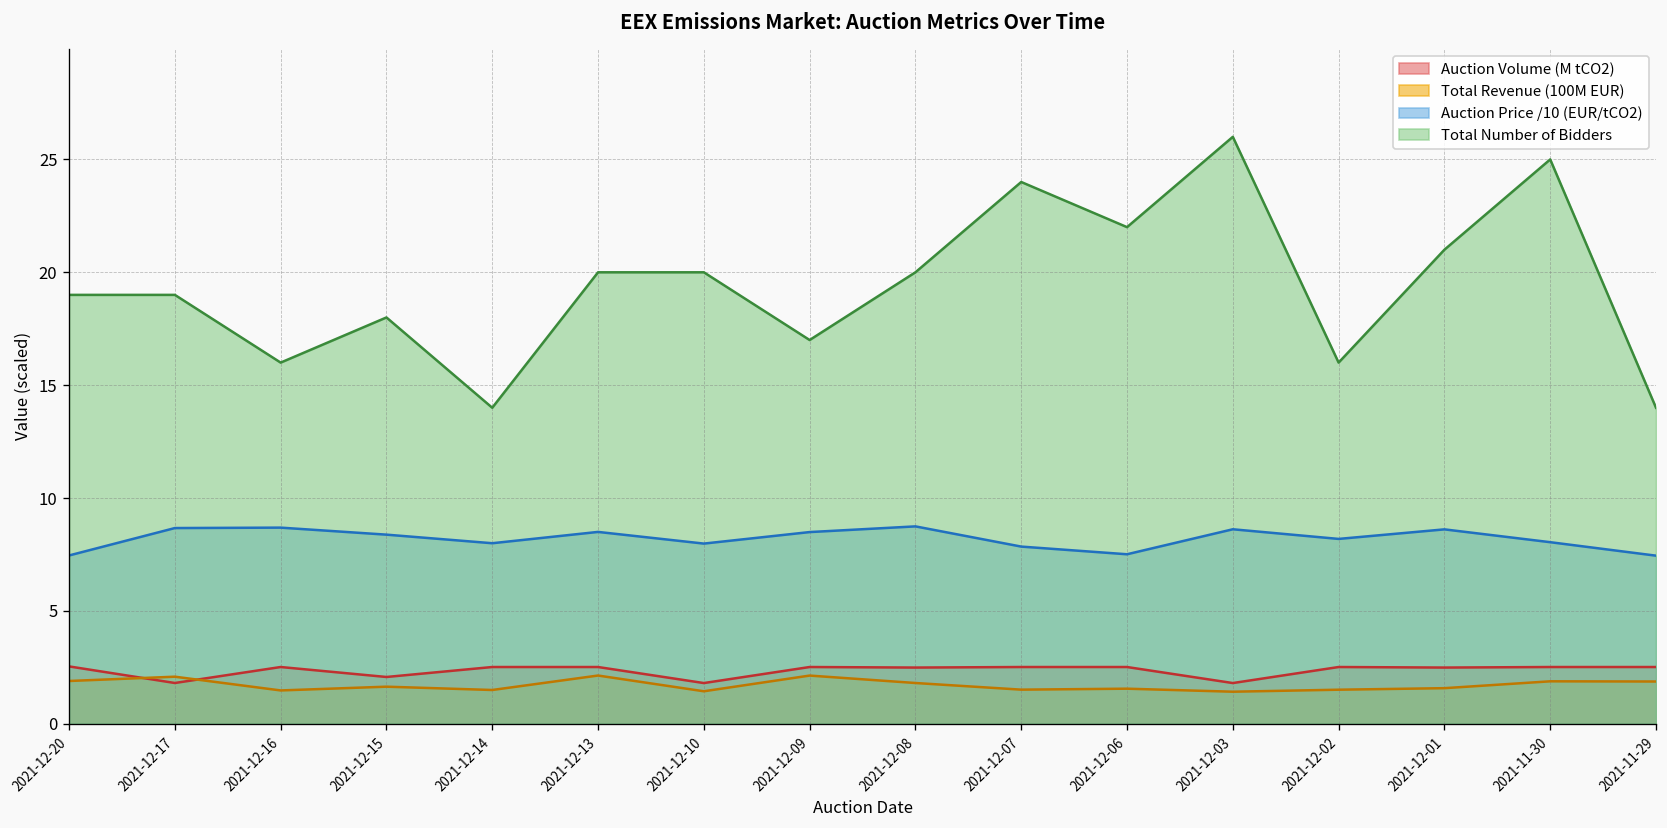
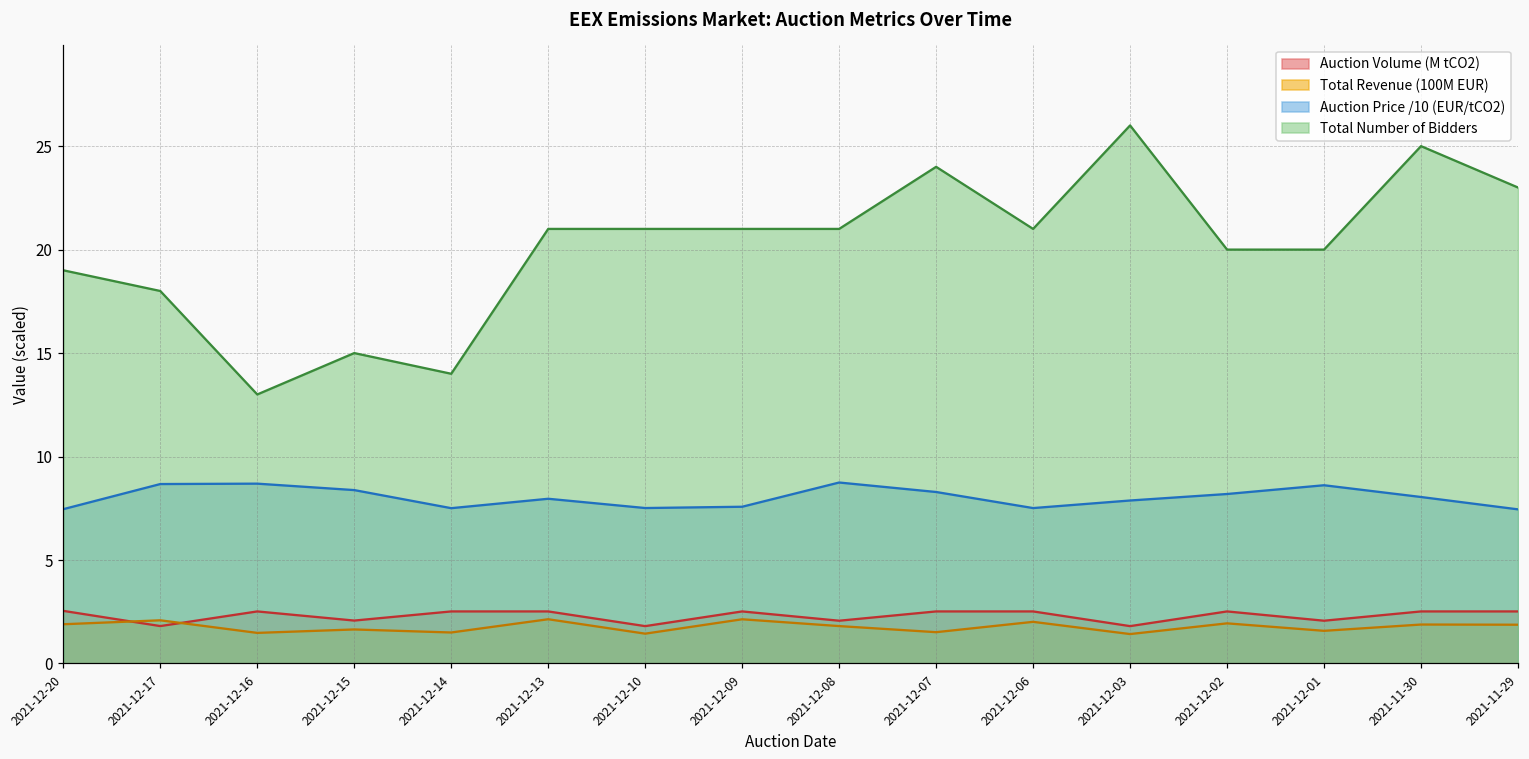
  {
    "Auction Volume (M tCO2)": {
      "2021-12-20": 2.5,
      "2021-12-17": 1.8,
      "2021-12-16": 2.5,
      "2021-12-15": 2.1,
      "2021-12-14": 2.5,
      "2021-12-13": 2.5,
      "2021-12-10": 1.8,
      "2021-12-09": 2.5,
-     "2021-12-08": 2.5,
+     "2021-12-08": 2.1,
      "2021-12-07": 2.5,
      "2021-12-06": 2.5,
      "2021-12-03": 1.8,
      "2021-12-02": 2.5,
-     "2021-12-01": 2.5,
+     "2021-12-01": 2.1,
      "2021-11-30": 2.5,
      "2021-11-29": 2.5
    },
    "Total Revenue (100M EUR)": {
      "2021-12-20": 1.9,
      "2021-12-17": 2.1,
      "2021-12-16": 1.5,
      "2021-12-15": 1.6,
      "2021-12-14": 1.5,
      "2021-12-13": 2.1,
      "2021-12-10": 1.4,
      "2021-12-09": 2.1,
      "2021-12-08": 1.8,
      "2021-12-07": 1.5,
-     "2021-12-06": 1.6,
+     "2021-12-06": 2.0,
      "2021-12-03": 1.4,
-     "2021-12-02": 1.5,
+     "2021-12-02": 1.9,
      "2021-12-01": 1.6,
      "2021-11-30": 1.9,
      "2021-11-29": 1.9
    },
    "Auction Price /10 (EUR/tCO2)": {
      "2021-12-20": 7.5,
      "2021-12-17": 8.7,
      "2021-12-16": 8.7,
      "2021-12-15": 8.4,
-     "2021-12-14": 8.0,
-     "2021-12-13": 8.5,
-     "2021-12-10": 8.0,
-     "2021-12-09": 8.5,
+     "2021-12-14": 7.5,
+     "2021-12-13": 8.0,
+     "2021-12-10": 7.5,
+     "2021-12-09": 7.6,
      "2021-12-08": 8.7,
-     "2021-12-07": 7.9,
+     "2021-12-07": 8.3,
      "2021-12-06": 7.5,
-     "2021-12-03": 8.6,
+     "2021-12-03": 7.9,
      "2021-12-02": 8.2,
      "2021-12-01": 8.6,
      "2021-11-30": 8.0,
      "2021-11-29": 7.4
    },
    "Total Number of Bidders": {
      "2021-12-20": 19,
-     "2021-12-17": 19,
-     "2021-12-16": 16,
-     "2021-12-15": 18,
+     "2021-12-17": 18,
+     "2021-12-16": 13,
+     "2021-12-15": 15,
      "2021-12-14": 14,
-     "2021-12-13": 20,
-     "2021-12-10": 20,
-     "2021-12-09": 17,
-     "2021-12-08": 20,
+     "2021-12-13": 21,
+     "2021-12-10": 21,
+     "2021-12-09": 21,
+     "2021-12-08": 21,
      "2021-12-07": 24,
-     "2021-12-06": 22,
+     "2021-12-06": 21,
      "2021-12-03": 26,
-     "2021-12-02": 16,
-     "2021-12-01": 21,
+     "2021-12-02": 20,
+     "2021-12-01": 20,
      "2021-11-30": 25,
-     "2021-11-29": 14
+     "2021-11-29": 23
    }
  }
